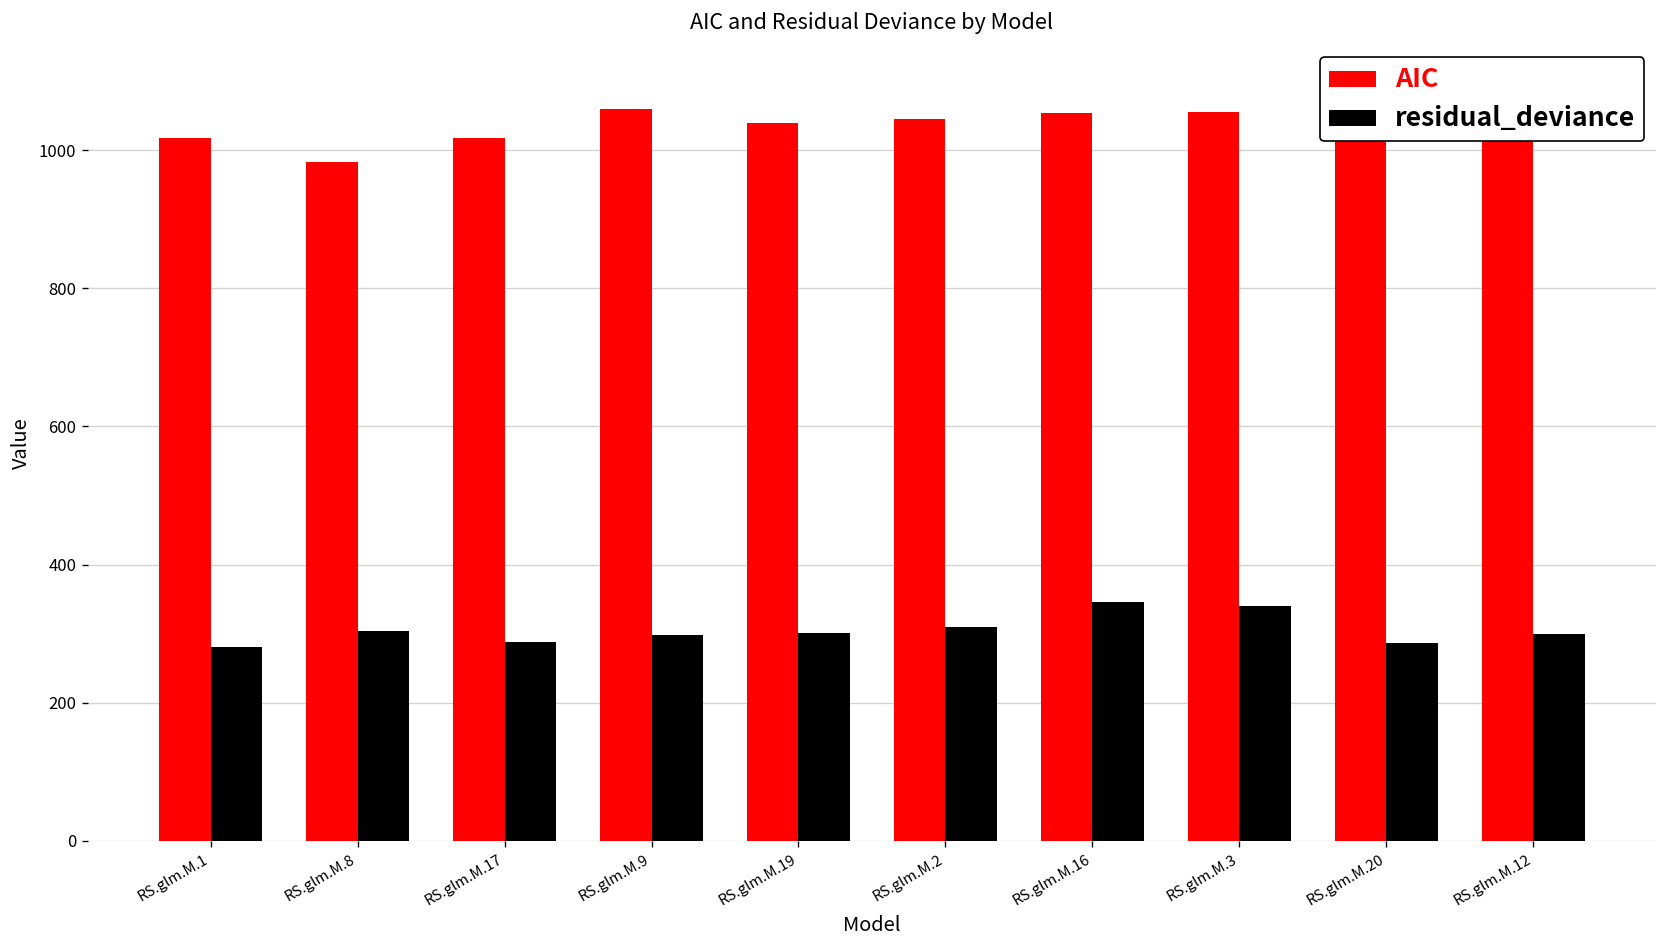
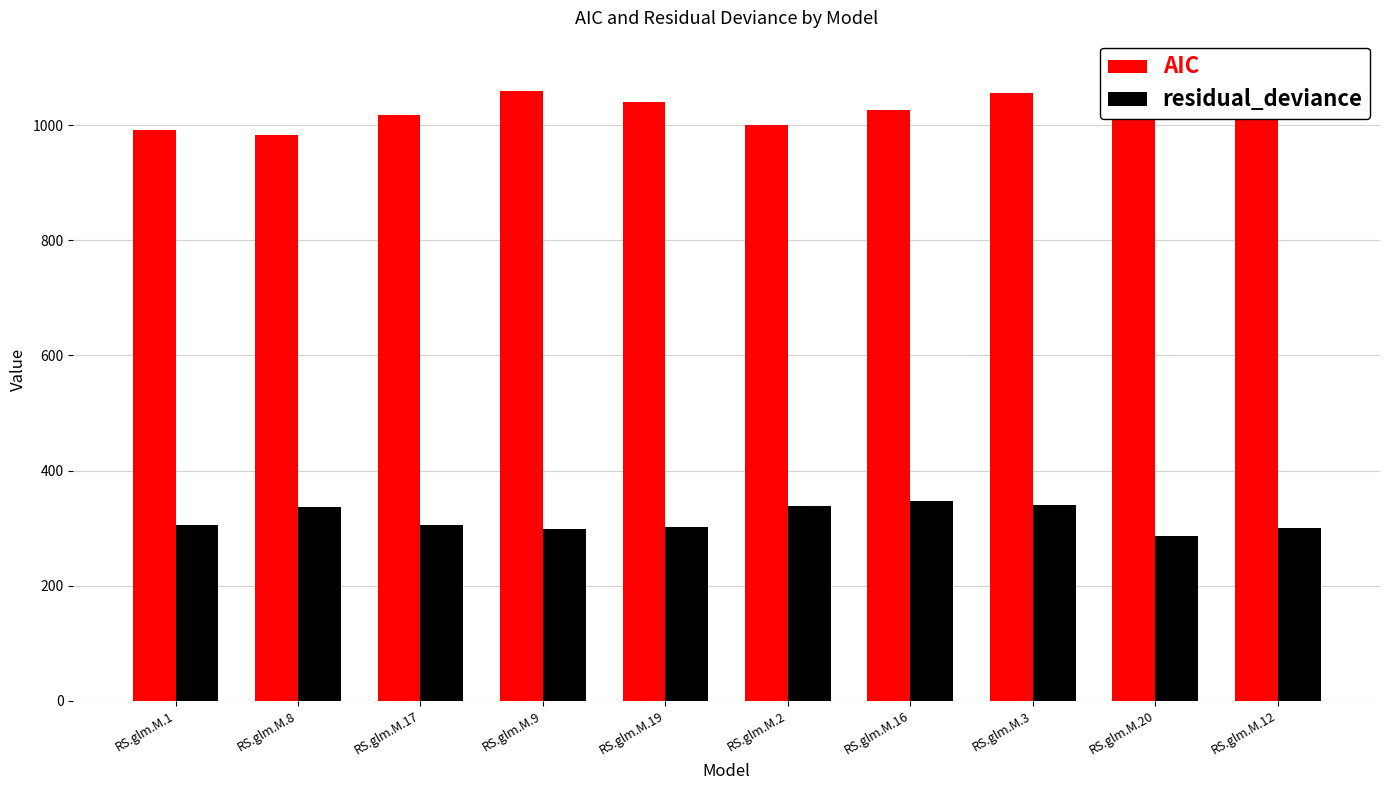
  {
    "AIC": {
-     "RS.glm.M.1": 1020,
+     "RS.glm.M.1": 990,
      "RS.glm.M.8": 980,
      "RS.glm.M.17": 1020,
      "RS.glm.M.9": 1060,
      "RS.glm.M.19": 1040,
-     "RS.glm.M.2": 1050,
-     "RS.glm.M.16": 1050,
+     "RS.glm.M.2": 1000,
+     "RS.glm.M.16": 1030,
      "RS.glm.M.3": 1060
    },
    "residual_deviance": {
-     "RS.glm.M.1": 280,
-     "RS.glm.M.8": 300,
-     "RS.glm.M.17": 290,
+     "RS.glm.M.1": 310,
+     "RS.glm.M.8": 340,
+     "RS.glm.M.17": 300,
      "RS.glm.M.9": 300,
      "RS.glm.M.19": 300,
-     "RS.glm.M.2": 310,
+     "RS.glm.M.2": 340,
      "RS.glm.M.16": 350,
      "RS.glm.M.3": 340,
      "RS.glm.M.20": 290,
      "RS.glm.M.12": 300
    }
  }
